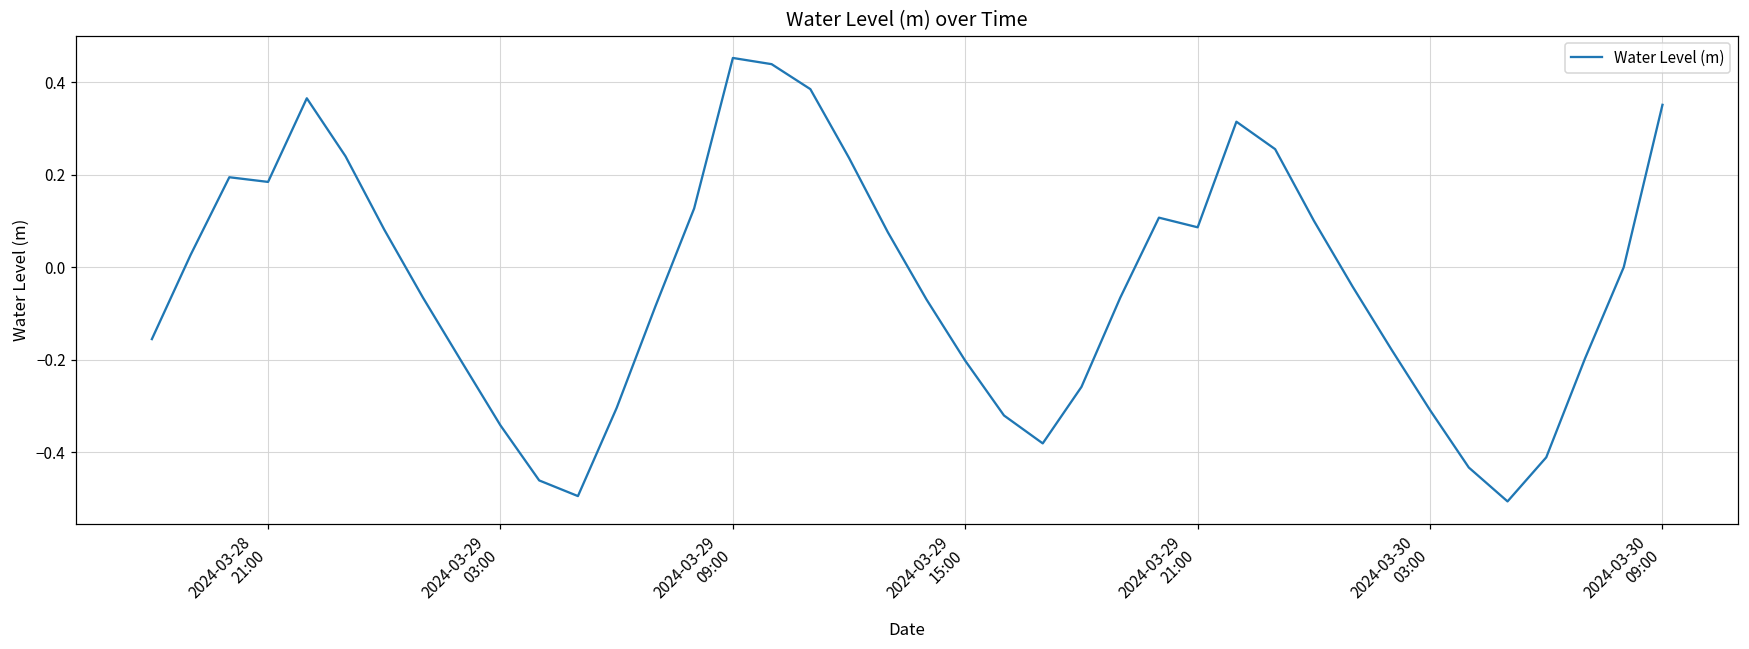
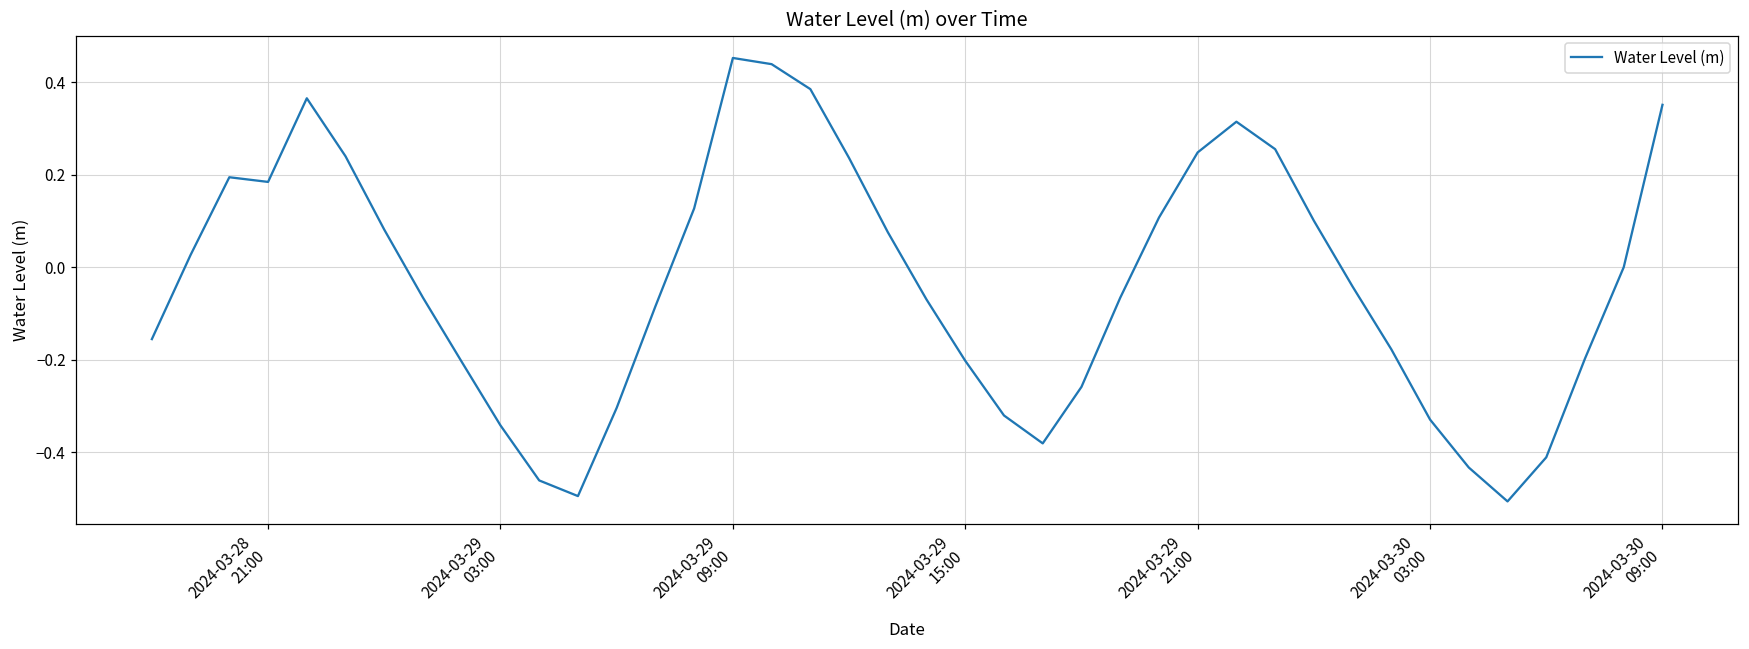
  {
    "2024-03-28 21:00": 0.18,
    "2024-03-29 03:00": -0.34,
    "2024-03-29 09:00": 0.45,
    "2024-03-29 15:00": -0.20,
-   "2024-03-29 21:00": 0.09,
-   "2024-03-30 03:00": -0.31,
+   "2024-03-29 21:00": 0.25,
+   "2024-03-30 03:00": -0.33,
    "2024-03-30 09:00": 0.35
  }
